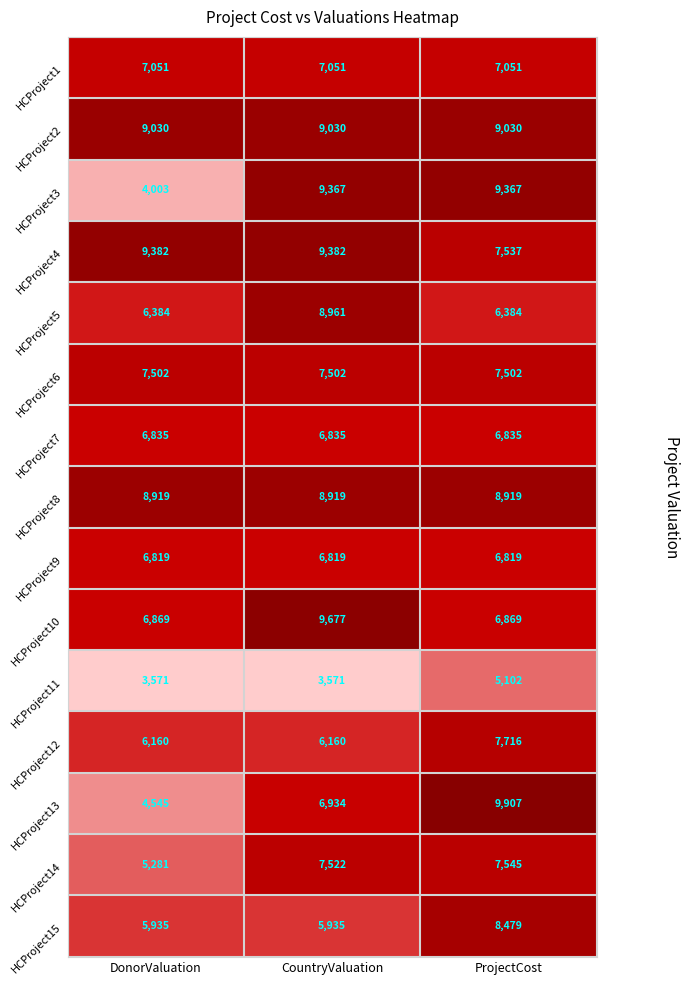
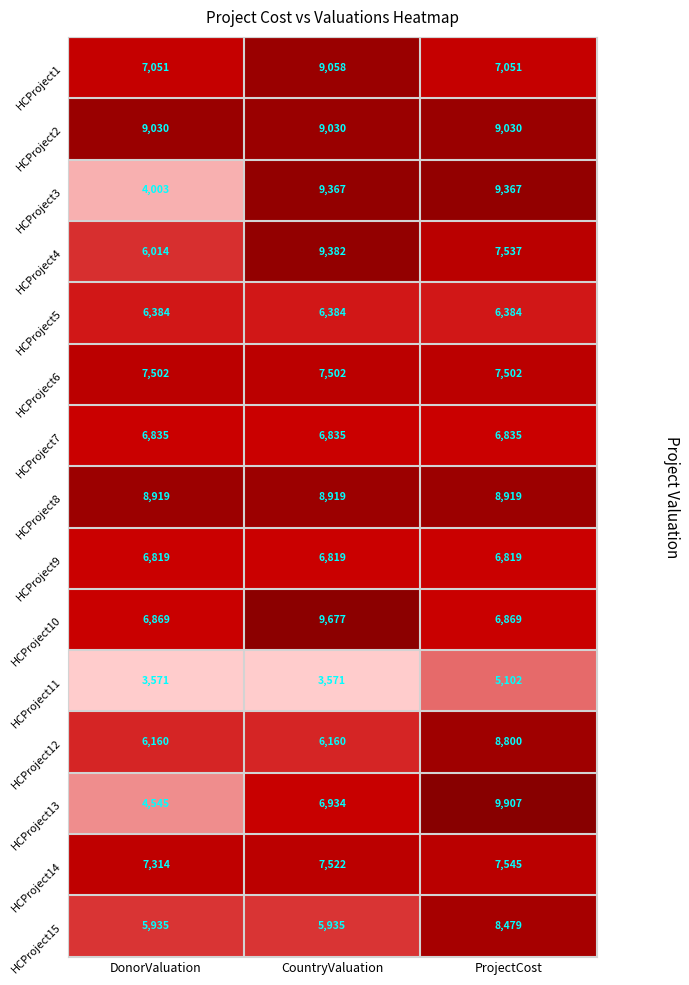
  {
    "HCProject1": {
      "DonorValuation": "7,051",
-     "CountryValuation": "7,051",
+     "CountryValuation": "9,058",
      "ProjectCost": "7,051"
    },
    "HCProject2": {
      "DonorValuation": "9,030",
      "CountryValuation": "9,030",
      "ProjectCost": "9,030"
    },
    "HCProject3": {
      "DonorValuation": "4,003",
      "CountryValuation": "9,367",
      "ProjectCost": "9,367"
    },
    "HCProject4": {
-     "DonorValuation": "9,382",
+     "DonorValuation": "6,014",
      "CountryValuation": "9,382",
      "ProjectCost": "7,537"
    },
    "HCProject5": {
      "DonorValuation": "6,384",
-     "CountryValuation": "8,961",
+     "CountryValuation": "6,384",
      "ProjectCost": "6,384"
    },
    "HCProject6": {
      "DonorValuation": "7,502",
      "CountryValuation": "7,502",
      "ProjectCost": "7,502"
    },
    "HCProject7": {
      "DonorValuation": "6,835",
      "CountryValuation": "6,835",
      "ProjectCost": "6,835"
    },
    "HCProject8": {
      "DonorValuation": "8,919",
      "CountryValuation": "8,919",
      "ProjectCost": "8,919"
    },
    "HCProject9": {
      "DonorValuation": "6,819",
      "CountryValuation": "6,819",
      "ProjectCost": "6,819"
    },
    "HCProject10": {
      "DonorValuation": "6,869",
      "CountryValuation": "9,677",
      "ProjectCost": "6,869"
    },
    "HCProject11": {
      "DonorValuation": "3,571",
      "CountryValuation": "3,571",
      "ProjectCost": "5,102"
    },
    "HCProject12": {
      "DonorValuation": "6,160",
      "CountryValuation": "6,160",
-     "ProjectCost": "7,716"
+     "ProjectCost": "8,800"
    },
    "HCProject13": {
      "DonorValuation": "4,545",
      "CountryValuation": "6,934",
      "ProjectCost": "9,907"
    },
    "HCProject14": {
-     "DonorValuation": "5,281",
+     "DonorValuation": "7,314",
      "CountryValuation": "7,522",
      "ProjectCost": "7,545"
    },
    "HCProject15": {
      "DonorValuation": "5,935",
      "CountryValuation": "5,935",
      "ProjectCost": "8,479"
    }
  }
